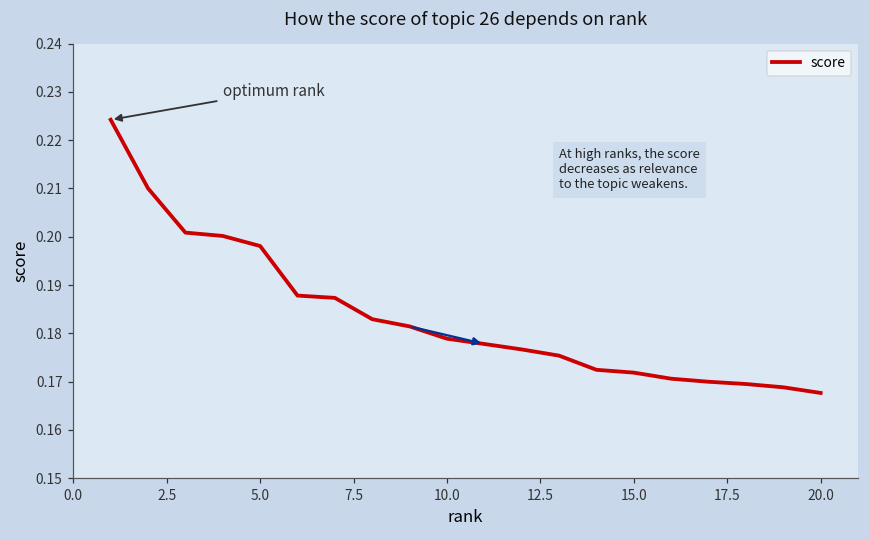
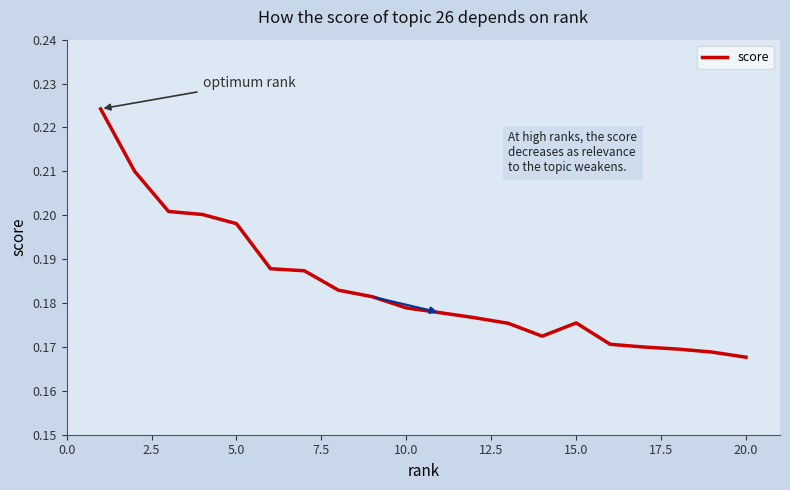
  {
    "5.0": 0.198,
    "10.0": 0.179,
-   "15.0": 0.172,
+   "15.0": 0.175,
    "20.0": 0.168
  }
